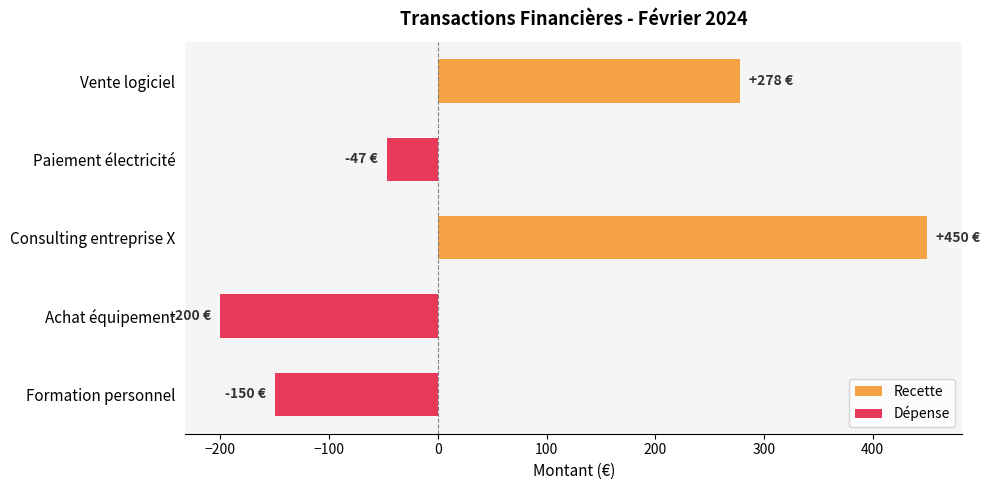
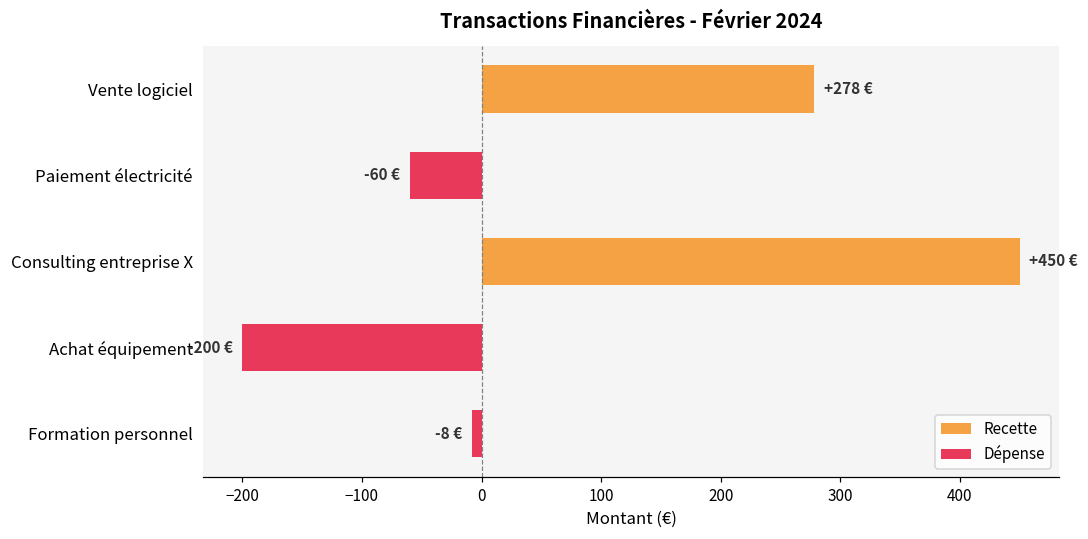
  {
    "Vente logiciel": "+278",
-   "Paiement électricité": "-47",
+   "Paiement électricité": "-60",
    "Consulting entreprise X": "+450",
    "Achat équipement": "-200",
-   "Formation personnel": "-150"
+   "Formation personnel": "-8"
  }
